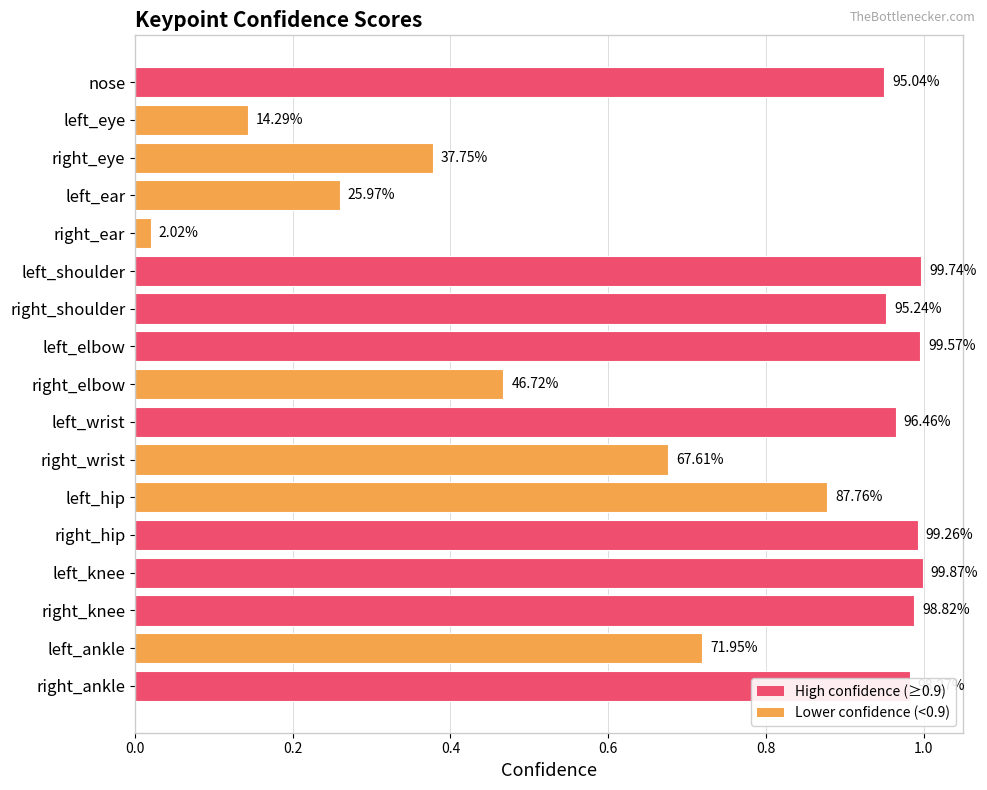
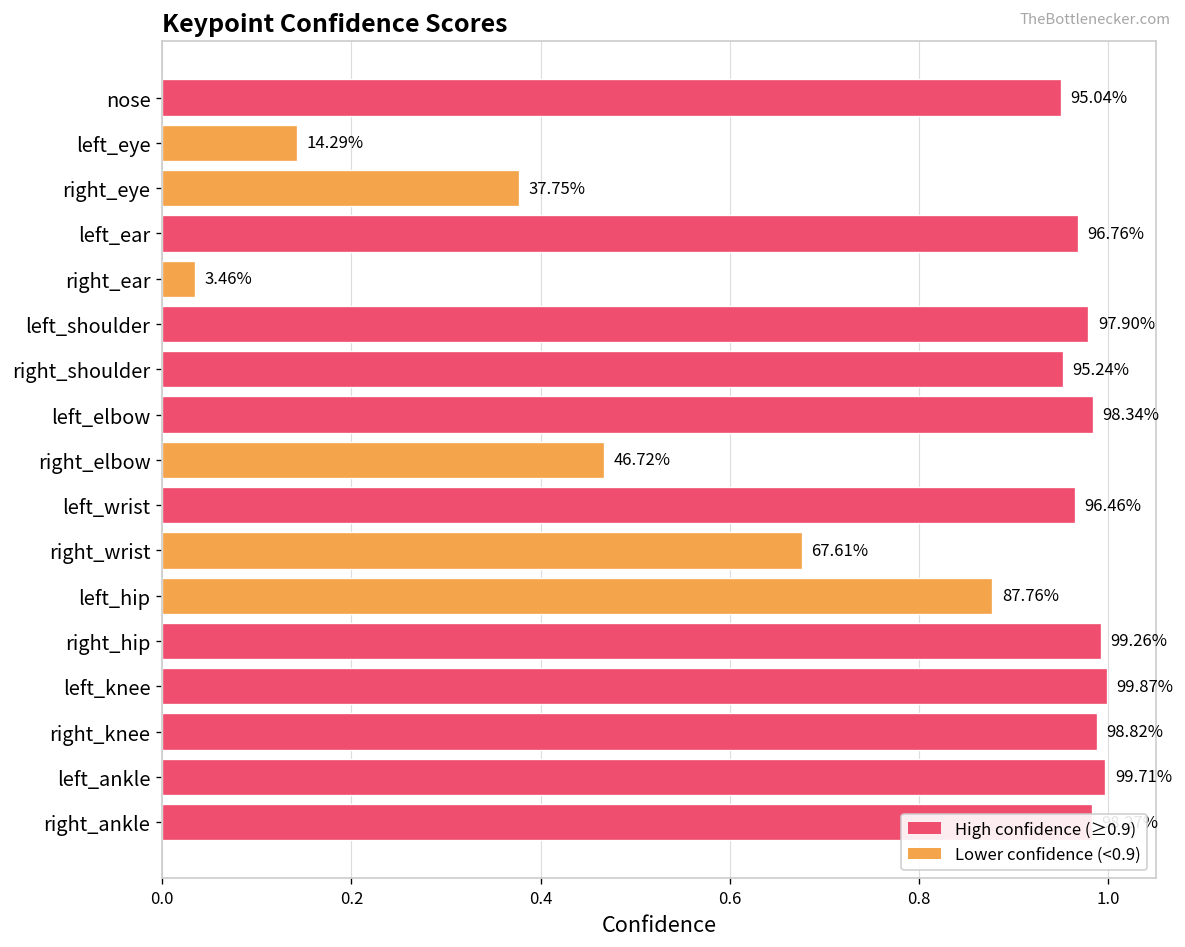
  {
    "nose": "95.04%",
    "left_eye": "14.29%",
    "right_eye": "37.75%",
-   "left_ear": "25.97%",
-   "right_ear": "2.02%",
-   "left_shoulder": "99.74%",
+   "left_ear": "96.76%",
+   "right_ear": "3.46%",
+   "left_shoulder": "97.90%",
    "right_shoulder": "95.24%",
-   "left_elbow": "99.57%",
+   "left_elbow": "98.34%",
    "right_elbow": "46.72%",
    "left_wrist": "96.46%",
    "right_wrist": "67.61%",
    "left_hip": "87.76%",
    "right_hip": "99.26%",
    "left_knee": "99.87%",
    "right_knee": "98.82%",
-   "left_ankle": "71.95%"
+   "left_ankle": "99.71%"
  }
